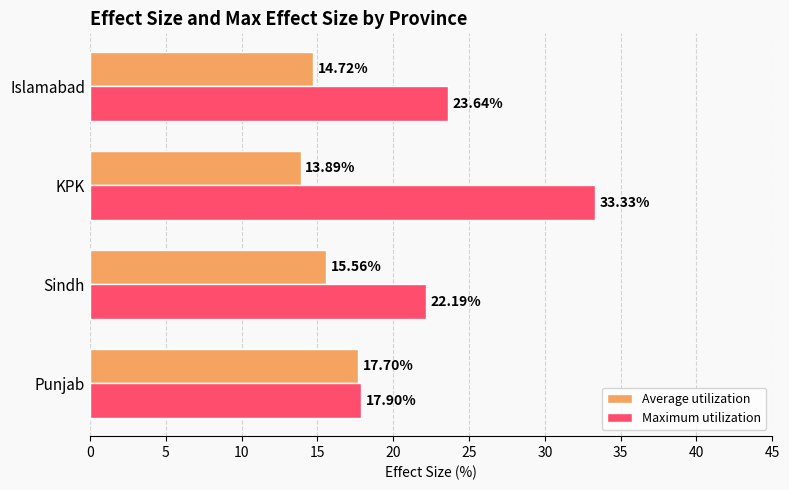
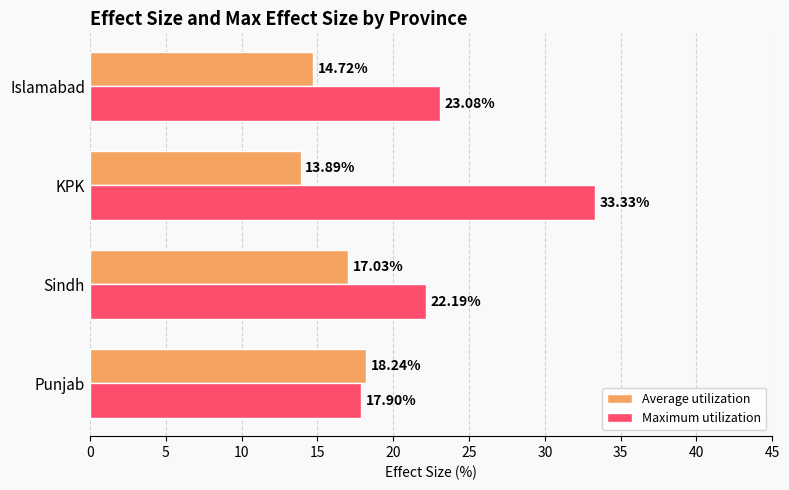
  {
    "Average utilization": {
      "Islamabad": "14.72%",
      "KPK": "13.89%",
-     "Sindh": "15.56%",
-     "Punjab": "17.70%"
+     "Sindh": "17.03%",
+     "Punjab": "18.24%"
    },
    "Maximum utilization": {
-     "Islamabad": "23.64%",
+     "Islamabad": "23.08%",
      "KPK": "33.33%",
      "Sindh": "22.19%",
      "Punjab": "17.90%"
    }
  }
